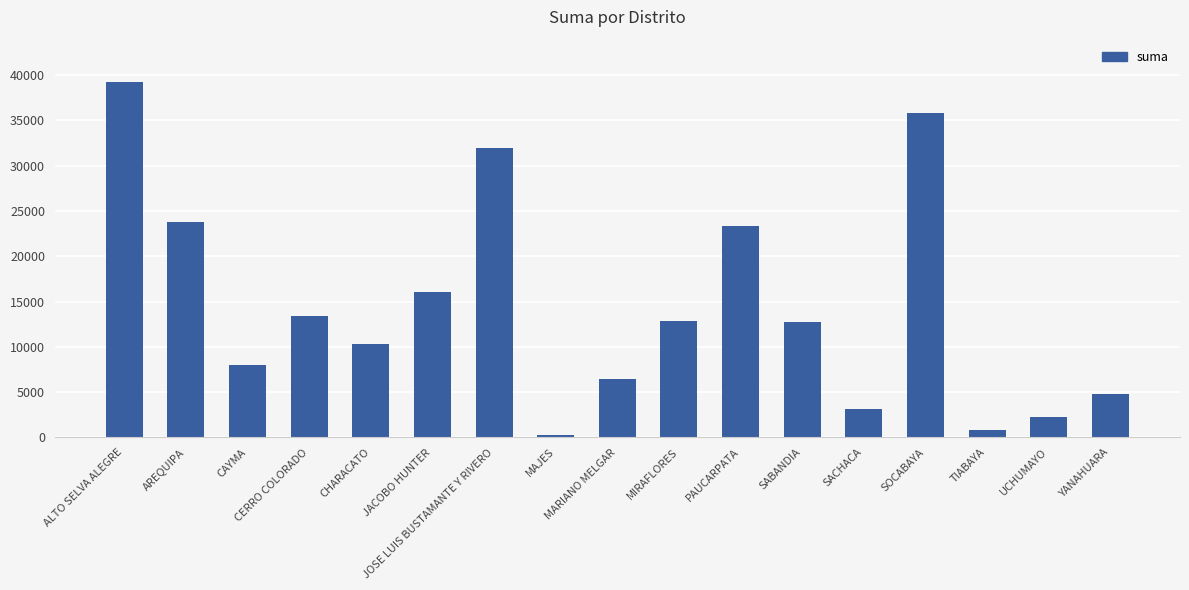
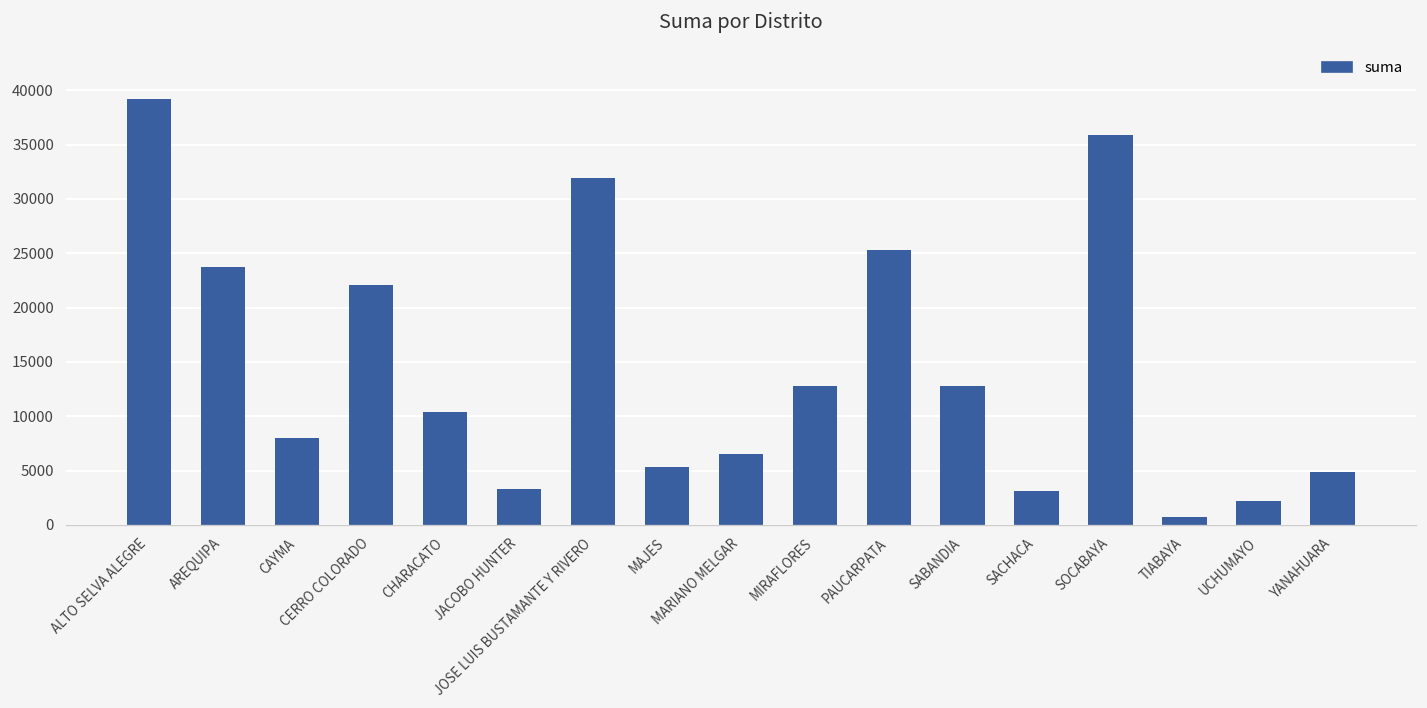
  {
    "ALTO SELVA ALEGRE": 39000,
    "AREQUIPA": 24000,
    "CAYMA": 8000,
-   "CERRO COLORADO": 13000,
+   "CERRO COLORADO": 22000,
    "CHARACATO": 10000,
-   "JACOBO HUNTER": 16000,
+   "JACOBO HUNTER": 3000,
    "JOSE LUIS BUSTAMANTE Y RIVERO": 32000,
-   "MAJES": 0,
+   "MAJES": 5000,
    "MARIANO MELGAR": 6000,
    "MIRAFLORES": 13000,
-   "PAUCARPATA": 23000,
+   "PAUCARPATA": 25000,
    "SABANDIA": 13000,
    "SACHACA": 3000,
    "SOCABAYA": 36000,
    "TIABAYA": 1000,
    "UCHUMAYO": 2000,
    "YANAHUARA": 5000
  }
